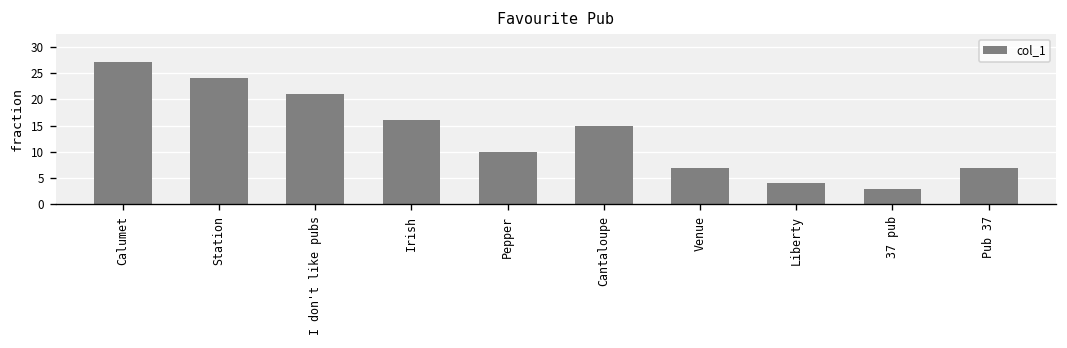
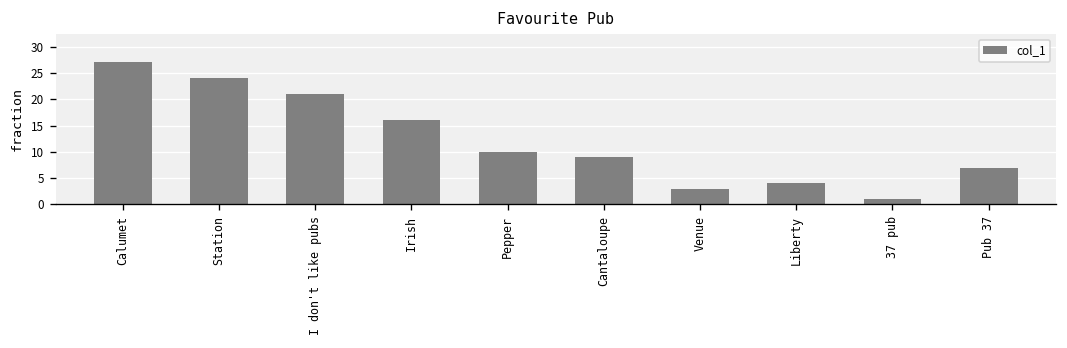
  {
    "Calumet": 27,
    "Station": 24,
    "I don't like pubs": 21,
    "Irish": 16,
    "Pepper": 10,
-   "Cantaloupe": 15,
-   "Venue": 7,
+   "Cantaloupe": 9,
+   "Venue": 3,
    "Liberty": 4,
-   "37 pub": 3,
+   "37 pub": 1,
    "Pub 37": 7
  }
